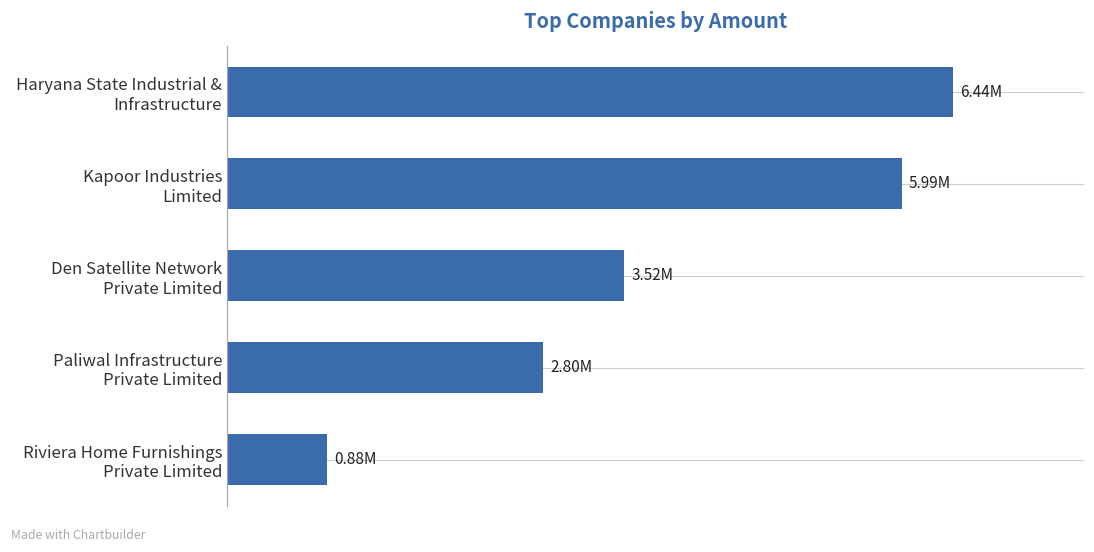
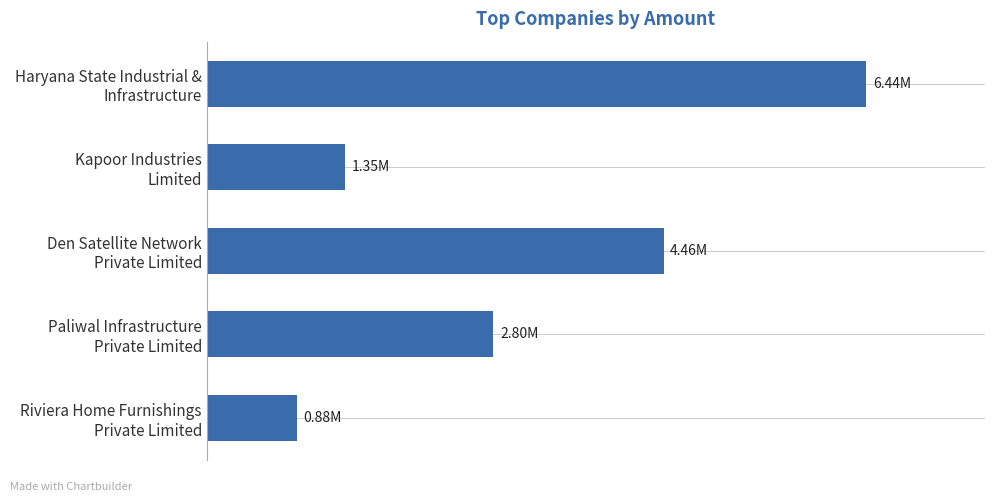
  {
    "Haryana State Industrial & Infrastructure": "6.44M",
-   "Kapoor Industries Limited": "5.99M",
-   "Den Satellite Network Private Limited": "3.52M",
+   "Kapoor Industries Limited": "1.35M",
+   "Den Satellite Network Private Limited": "4.46M",
    "Paliwal Infrastructure Private Limited": "2.80M",
    "Riviera Home Furnishings Private Limited": "0.88M"
  }
